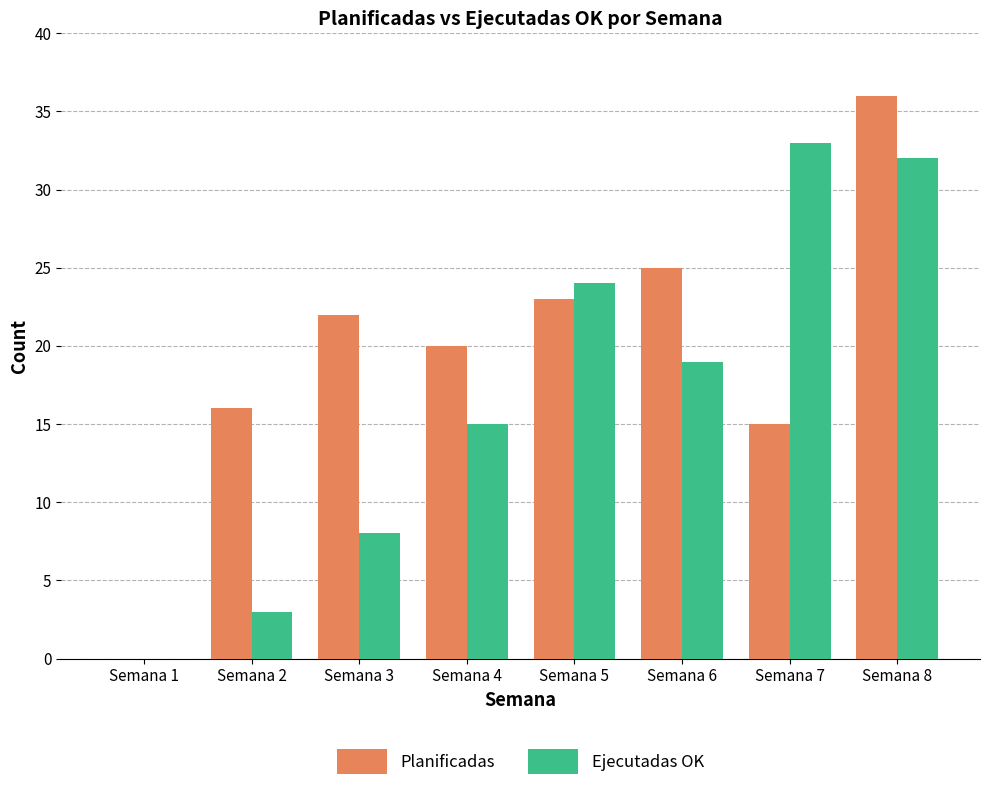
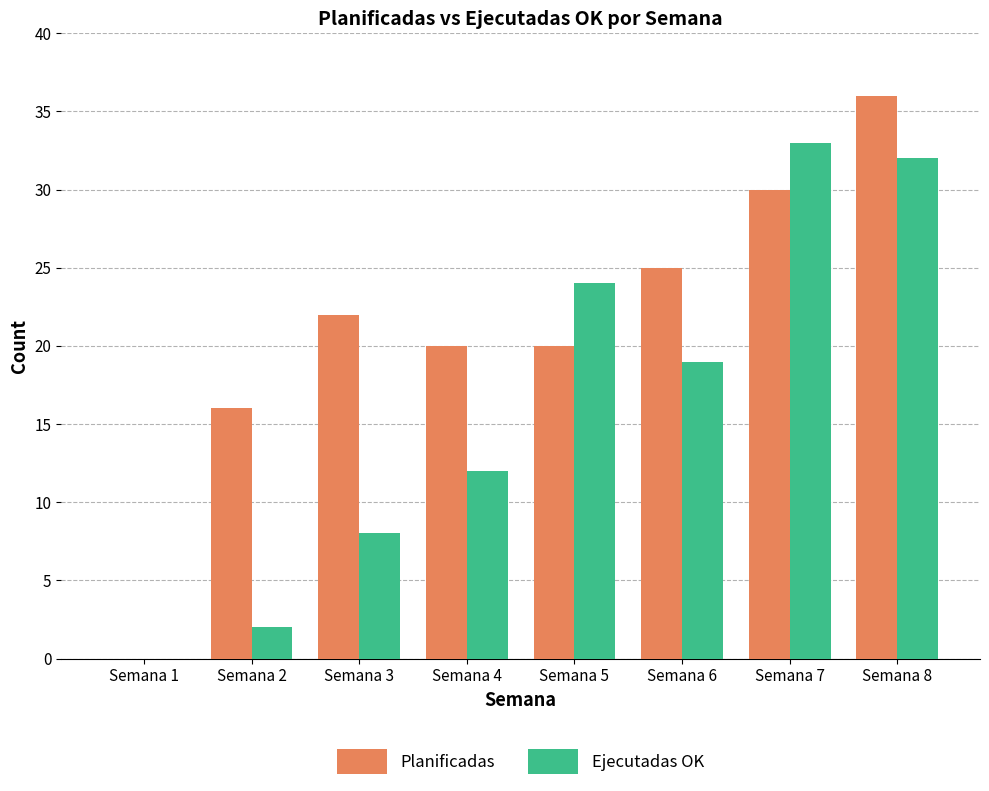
  {
    "Planificadas": {
      "Semana 1": 0,
      "Semana 2": 16,
      "Semana 3": 22,
      "Semana 4": 20,
-     "Semana 5": 23,
+     "Semana 5": 20,
      "Semana 6": 25,
-     "Semana 7": 15,
+     "Semana 7": 30,
      "Semana 8": 36
    },
    "Ejecutadas OK": {
      "Semana 1": 0,
-     "Semana 2": 3,
+     "Semana 2": 2,
      "Semana 3": 8,
-     "Semana 4": 15,
+     "Semana 4": 12,
      "Semana 5": 24,
      "Semana 6": 19,
      "Semana 7": 33,
      "Semana 8": 32
    }
  }
